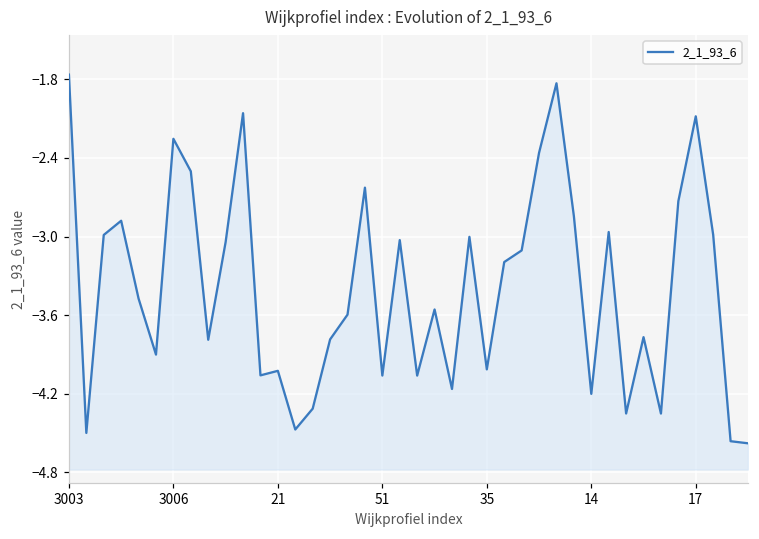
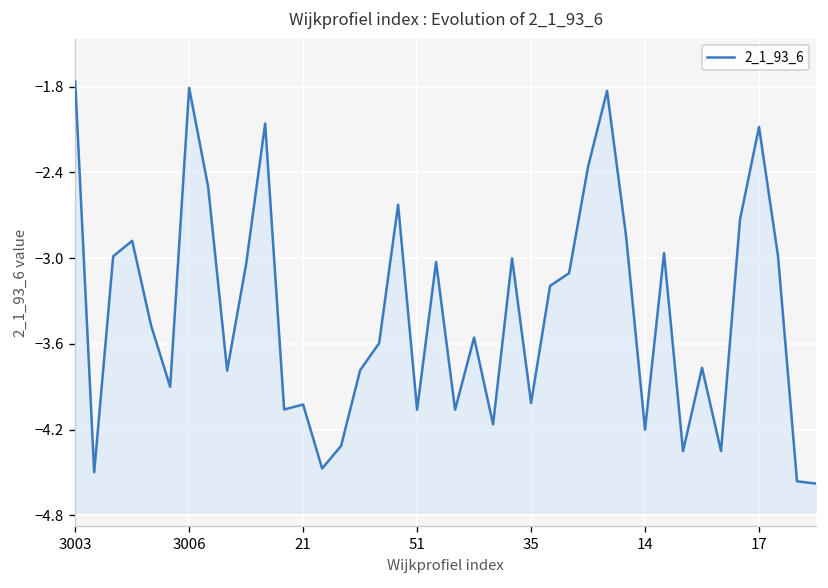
  {
    "3003": -1.76,
-   "3006": -2.25,
+   "3006": -1.81,
    "51": -4.06
  }
